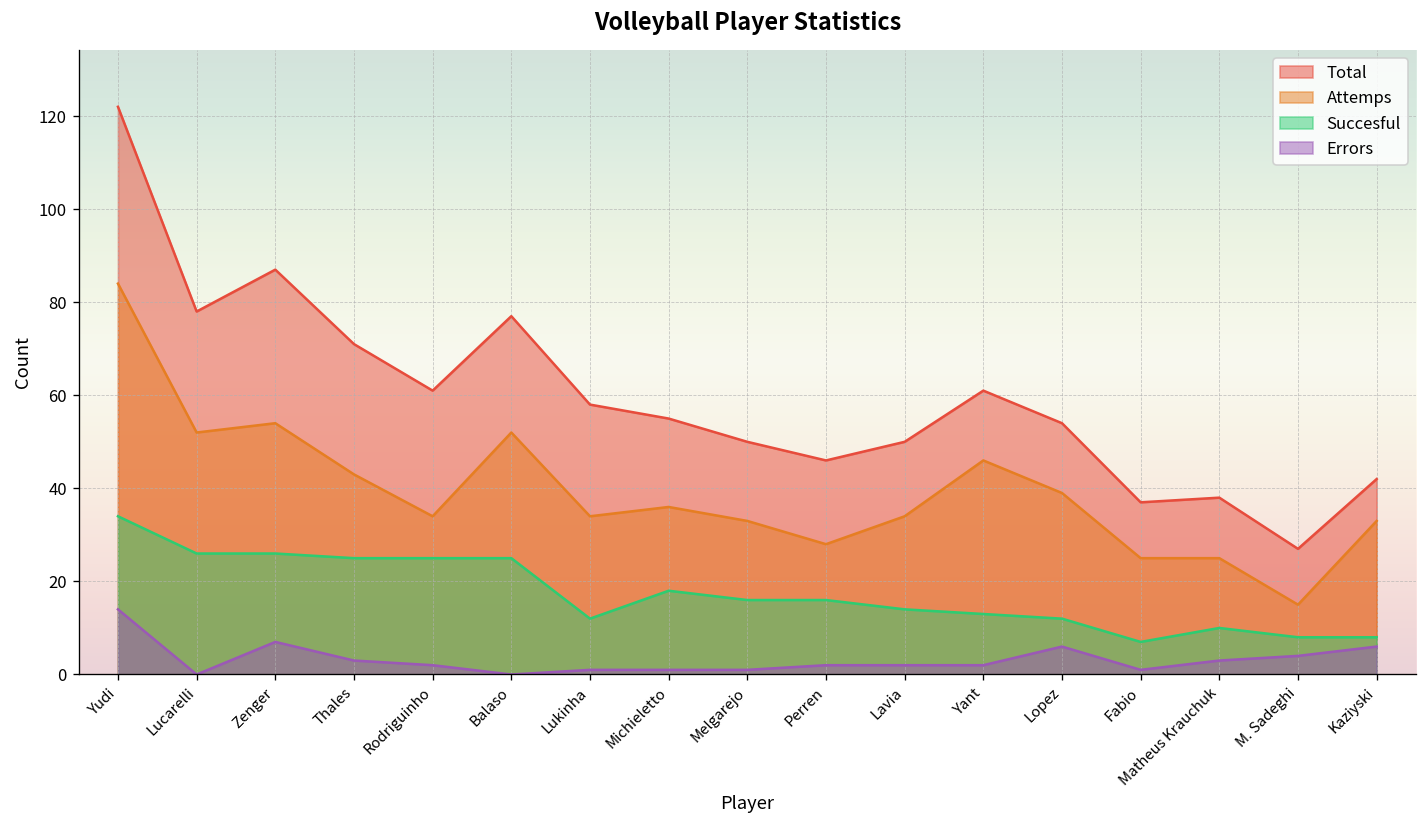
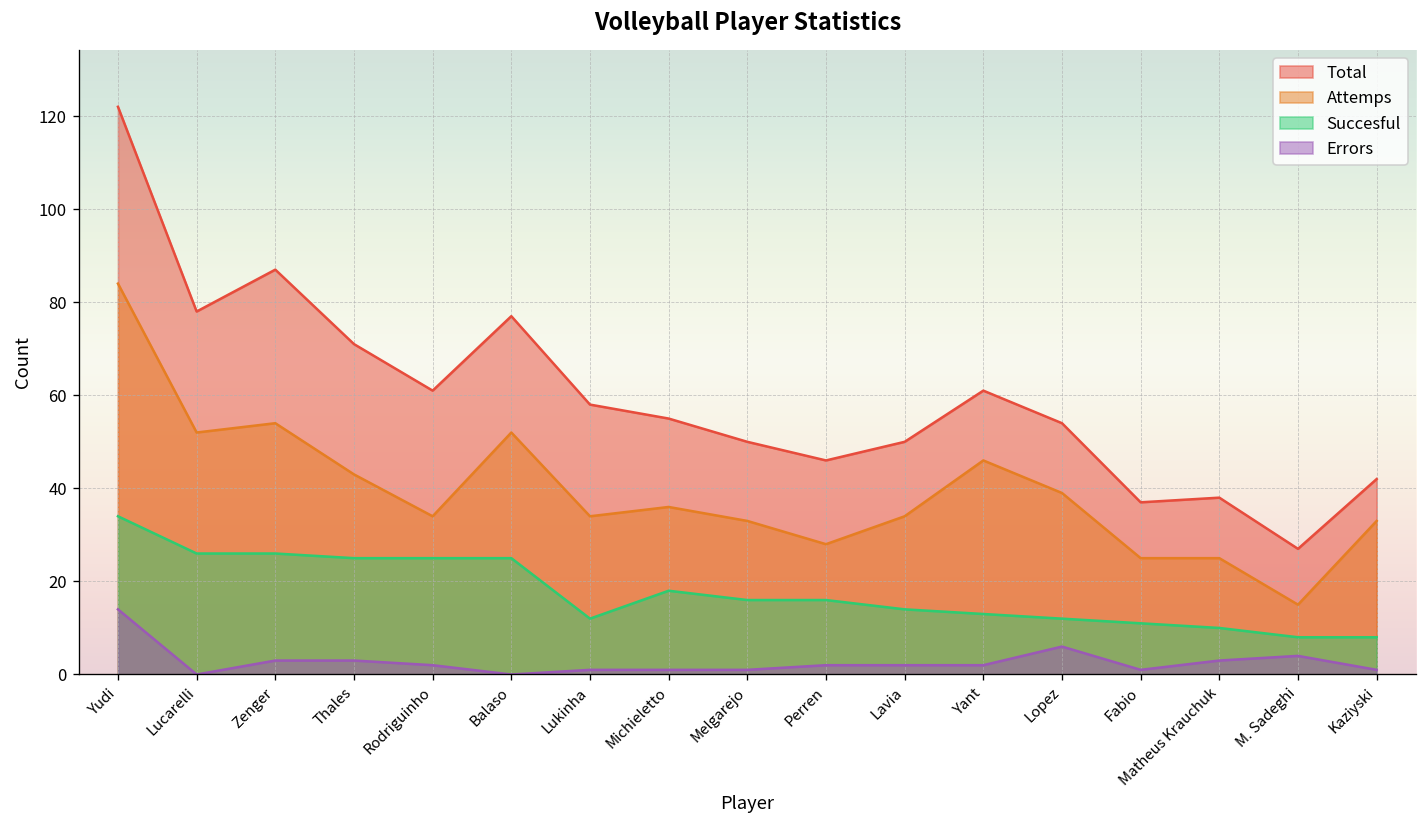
  {
    "Succesful": {
      "Yudi": 34,
      "Lucarelli": 26,
      "Zenger": 26,
      "Thales": 25,
      "Rodriguinho": 25,
      "Balaso": 25,
      "Lukinha": 12,
      "Michieletto": 18,
      "Melgarejo": 16,
      "Perren": 16,
      "Lavia": 14,
      "Yant": 13,
      "Lopez": 12,
-     "Fabio": 7,
+     "Fabio": 11,
      "Matheus Krauchuk": 10,
      "M. Sadeghi": 8,
      "Kaziyski": 8
    },
    "Errors": {
      "Yudi": 14,
      "Lucarelli": 0,
-     "Zenger": 7,
+     "Zenger": 3,
      "Thales": 3,
      "Rodriguinho": 2,
      "Balaso": 0,
      "Lukinha": 1,
      "Michieletto": 1,
      "Melgarejo": 1,
      "Perren": 2,
      "Lavia": 2,
      "Yant": 2,
      "Lopez": 6,
      "Fabio": 1,
      "Matheus Krauchuk": 3,
      "M. Sadeghi": 4,
-     "Kaziyski": 6
+     "Kaziyski": 1
    }
  }
